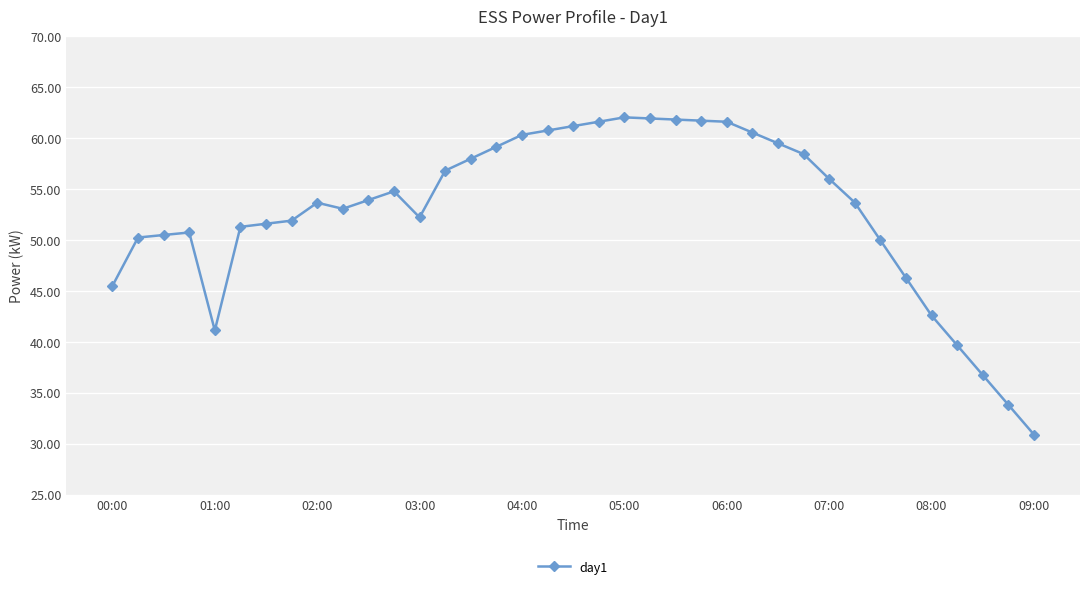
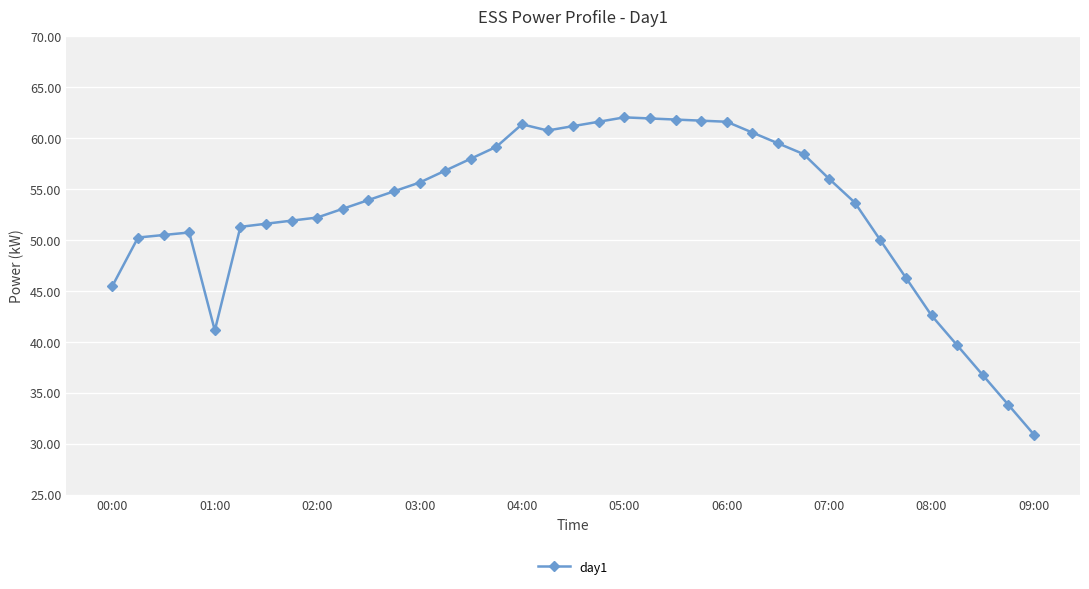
  {
    "00:00": 45.5,
    "01:00": 41.1,
-   "02:00": 53.7,
-   "03:00": 52.2,
-   "04:00": 60.3,
+   "02:00": 52.2,
+   "03:00": 55.6,
+   "04:00": 61.4,
    "05:00": 62.0,
    "06:00": 61.6,
    "07:00": 56.0,
    "08:00": 42.6,
    "09:00": 30.9
  }
